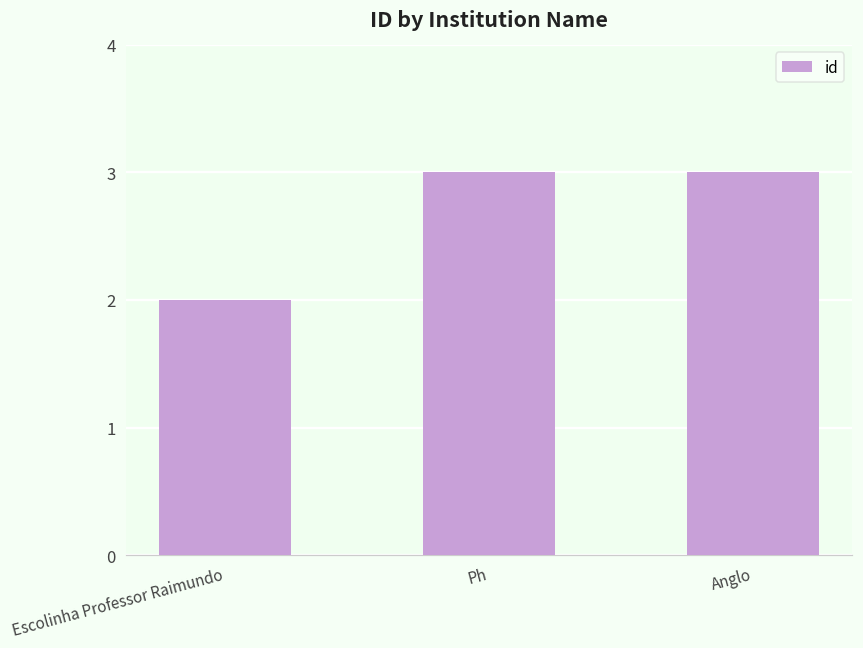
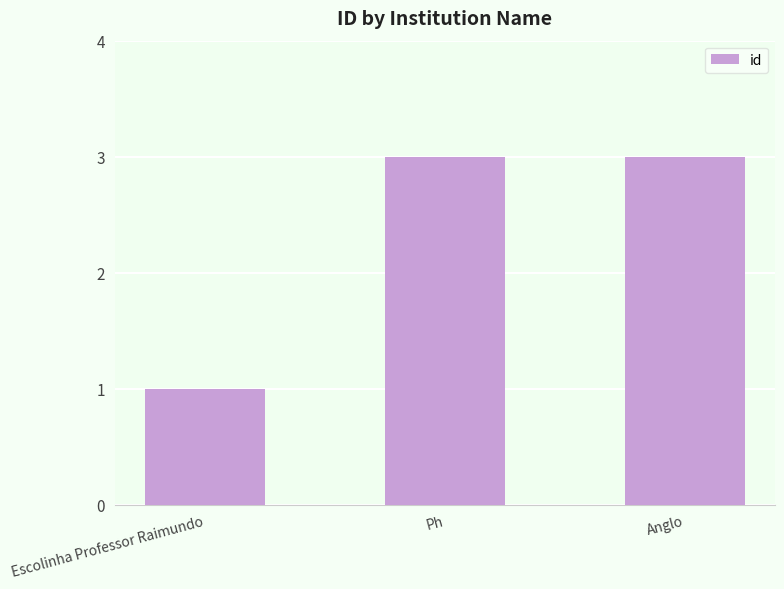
  {
-   "Escolinha Professor Raimundo": 2,
+   "Escolinha Professor Raimundo": 1,
    "Ph": 3,
    "Anglo": 3
  }
